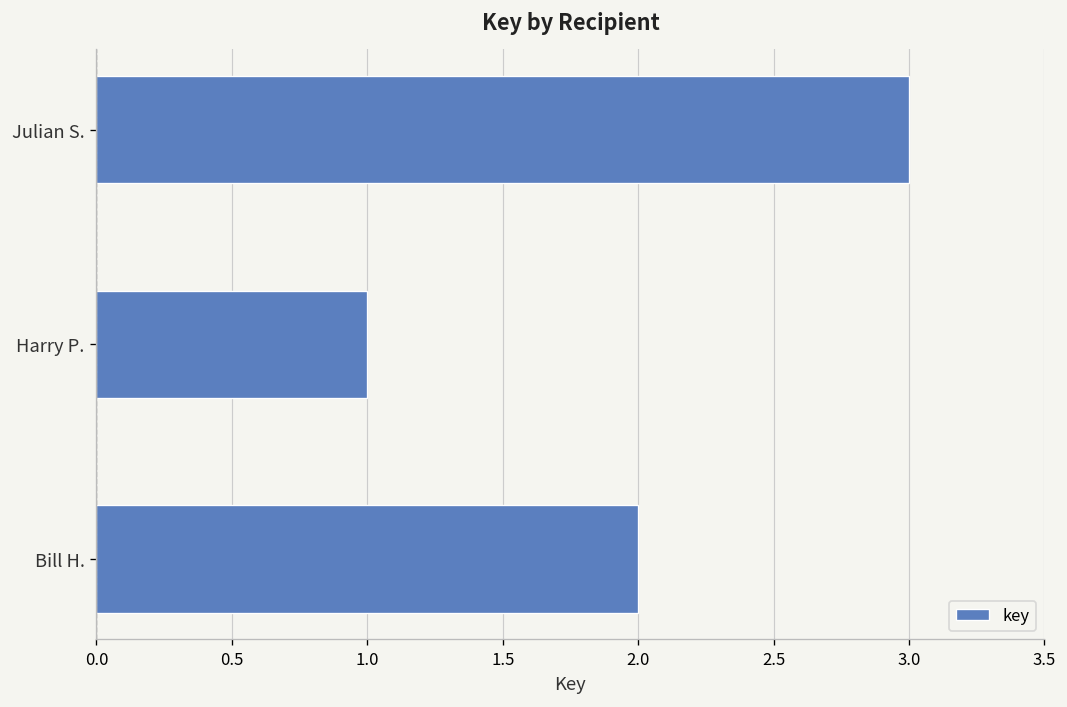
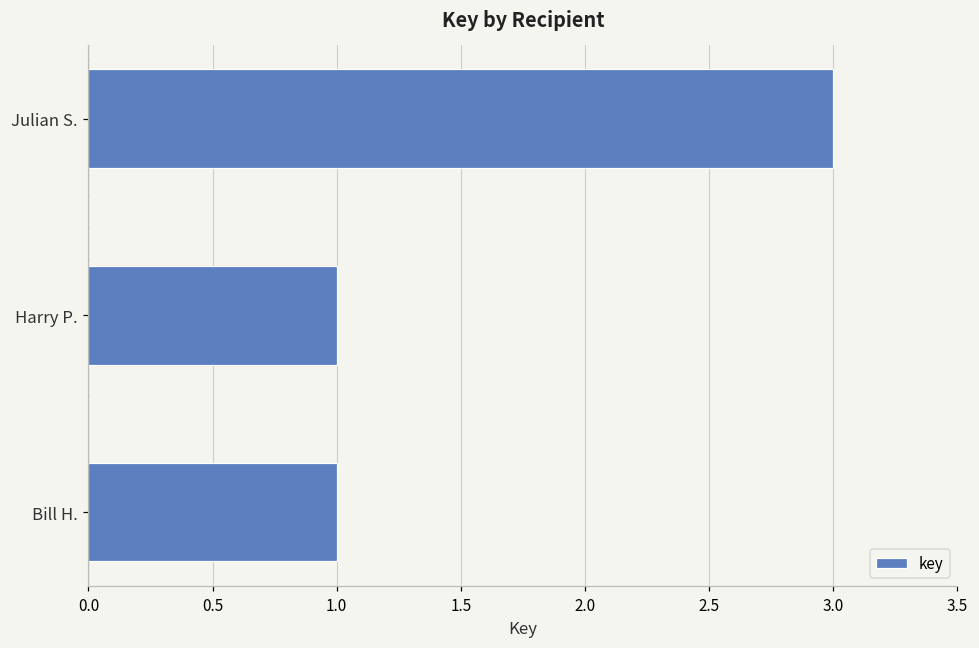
  {
    "Julian S.": 3,
    "Harry P.": 1,
-   "Bill H.": 2
+   "Bill H.": 1
  }
